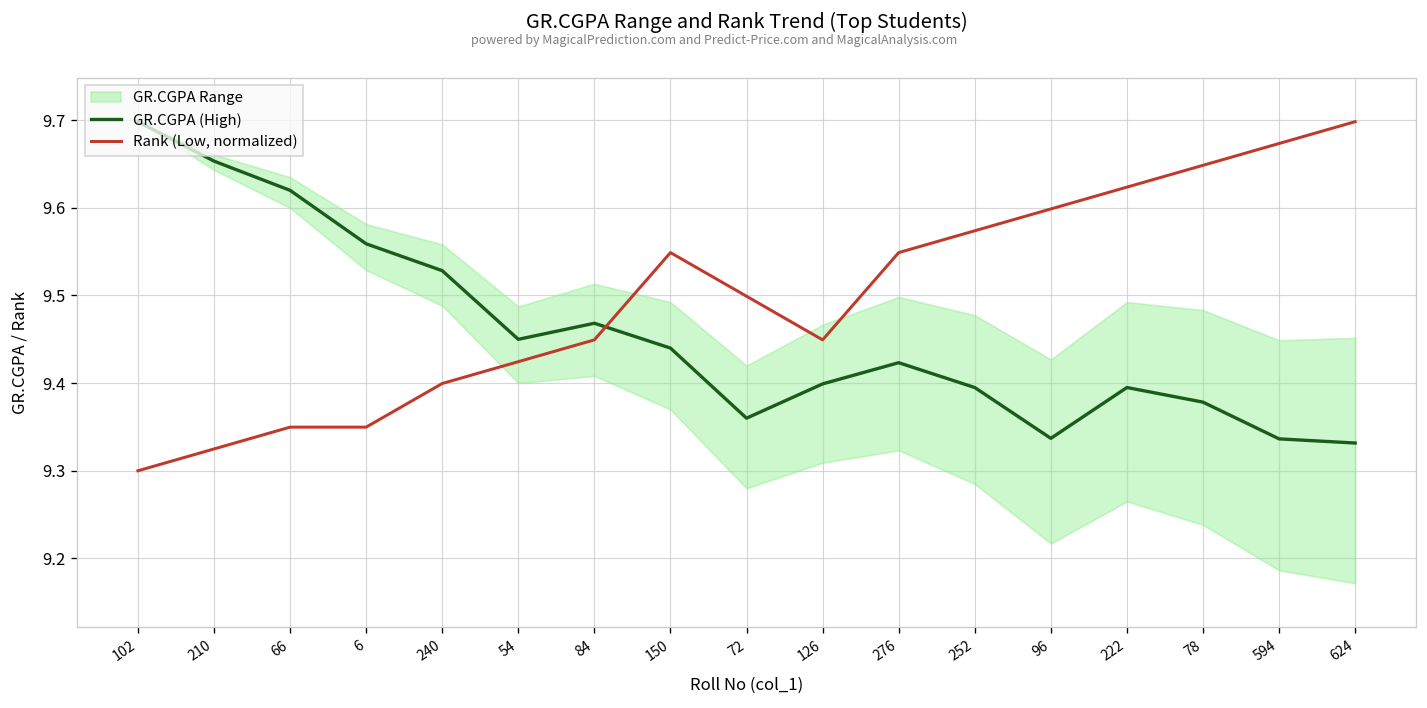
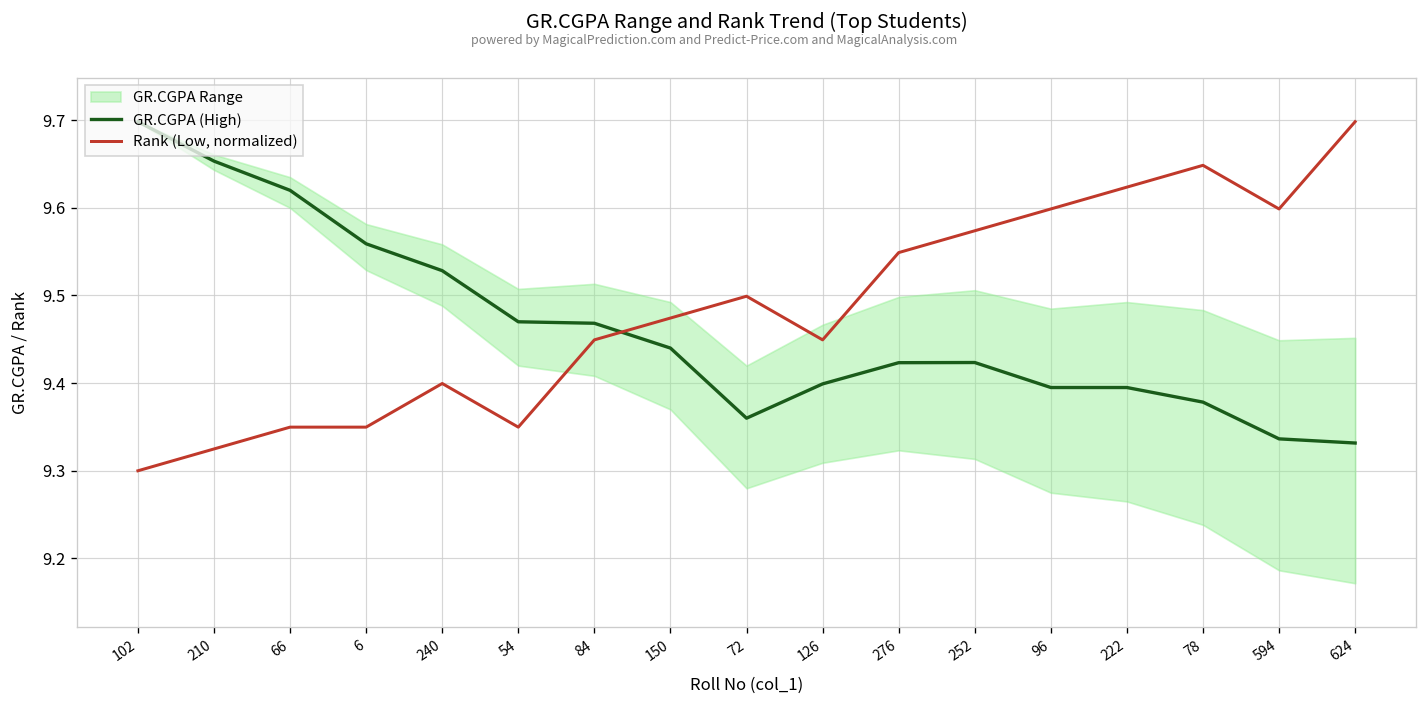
  {
    "GR.CGPA (High)": {
      "210": 9.65,
      "66": 9.62,
      "6": 9.56,
      "240": 9.53,
-     "54": 9.45,
+     "54": 9.47,
      "84": 9.47,
      "150": 9.44,
      "72": 9.36,
      "126": 9.40,
      "276": 9.42,
-     "252": 9.40,
-     "96": 9.34,
+     "252": 9.42,
+     "96": 9.40,
      "222": 9.40,
      "78": 9.38,
      "594": 9.34,
      "624": 9.33
    },
    "Rank (Low, normalized)": {
      "102": 9.30,
      "210": 9.32,
      "66": 9.35,
      "6": 9.35,
      "240": 9.40,
-     "54": 9.42,
+     "54": 9.35,
      "84": 9.45,
-     "150": 9.55,
+     "150": 9.47,
      "72": 9.50,
      "126": 9.45,
      "276": 9.55,
      "252": 9.57,
      "96": 9.60,
      "222": 9.62,
      "78": 9.65,
-     "594": 9.67,
+     "594": 9.60,
      "624": 9.70
    }
  }
